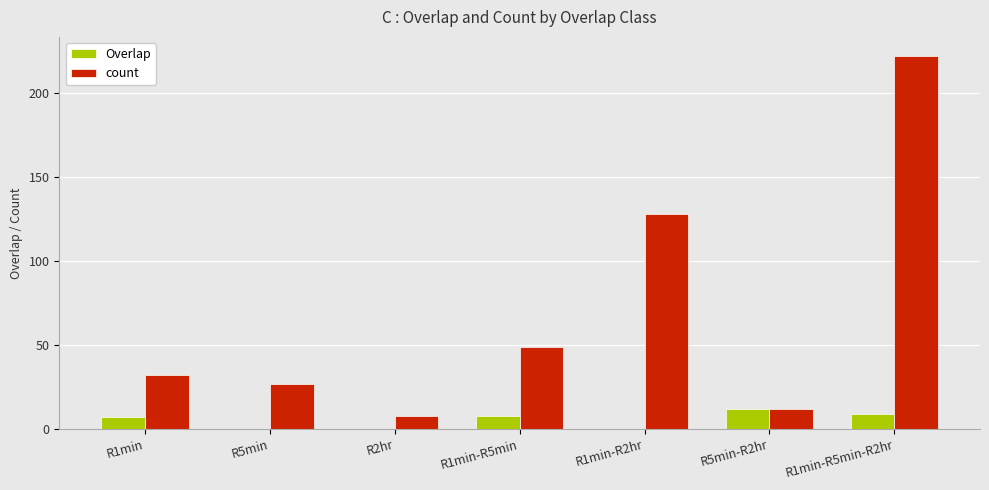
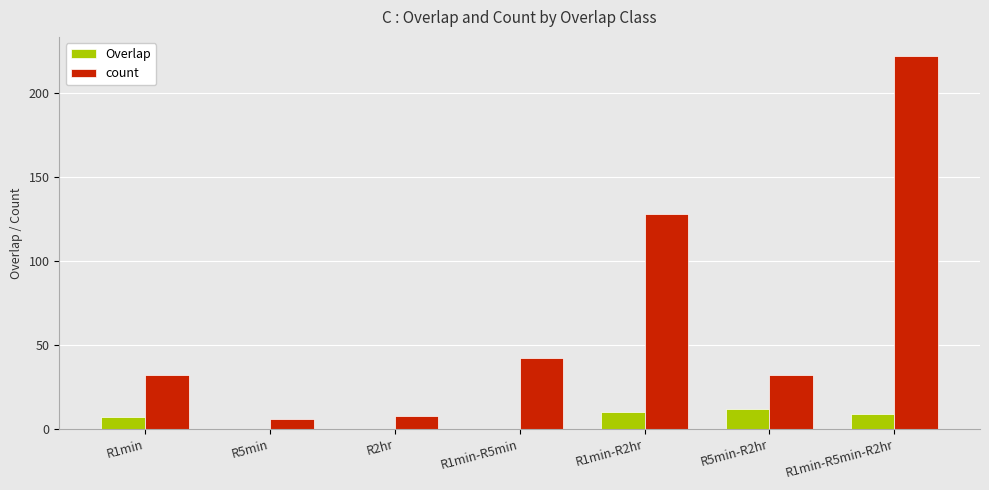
  {
    "Overlap": {
      "R1min": 7,
-     "R1min-R5min": 8,
-     "R1min-R2hr": 0,
+     "R1min-R5min": 0,
+     "R1min-R2hr": 10,
      "R5min-R2hr": 12,
      "R1min-R5min-R2hr": 9
    },
    "count": {
      "R1min": 32,
-     "R5min": 27,
+     "R5min": 6,
      "R2hr": 8,
-     "R1min-R5min": 49,
+     "R1min-R5min": 42,
      "R1min-R2hr": 128,
-     "R5min-R2hr": 12,
+     "R5min-R2hr": 32,
      "R1min-R5min-R2hr": 222
    }
  }
